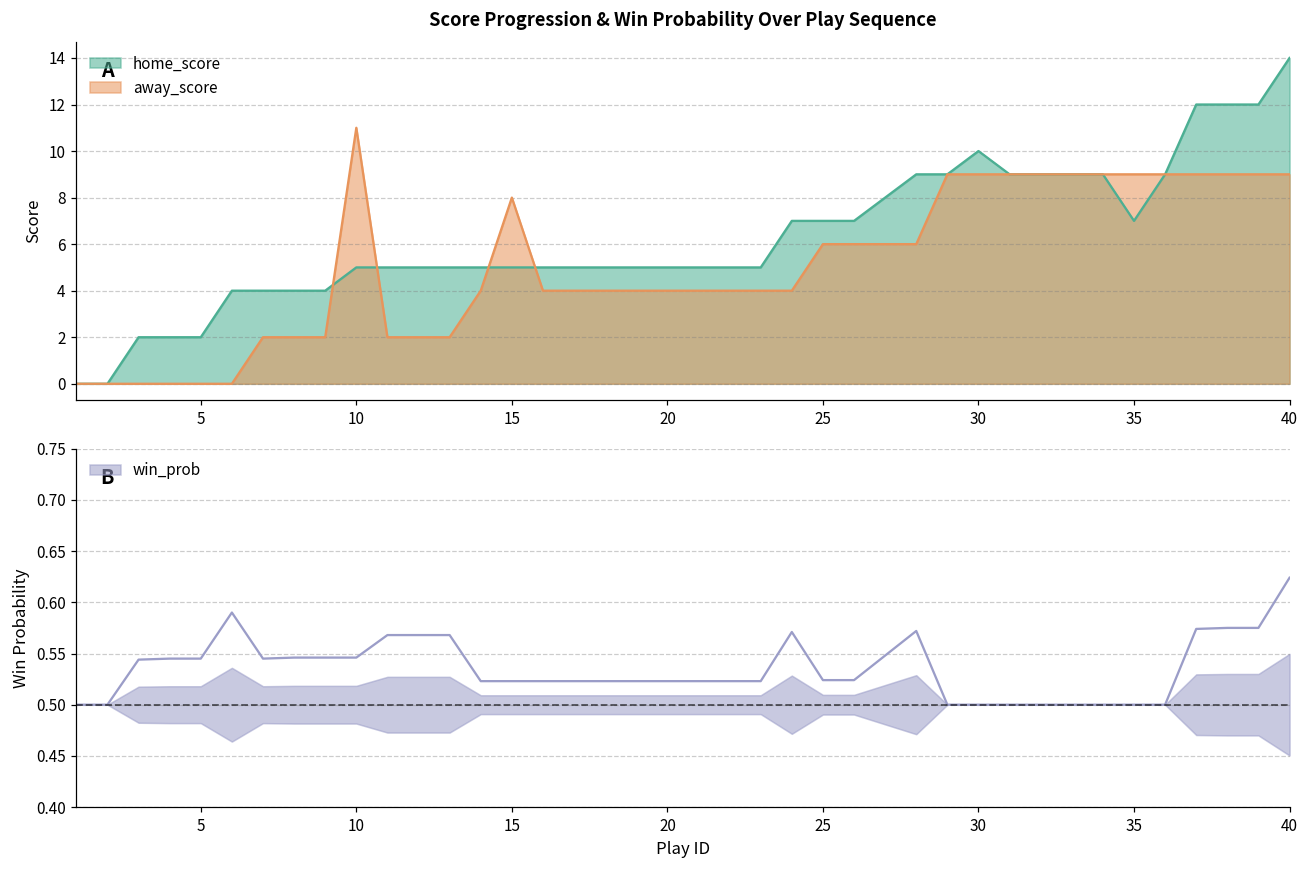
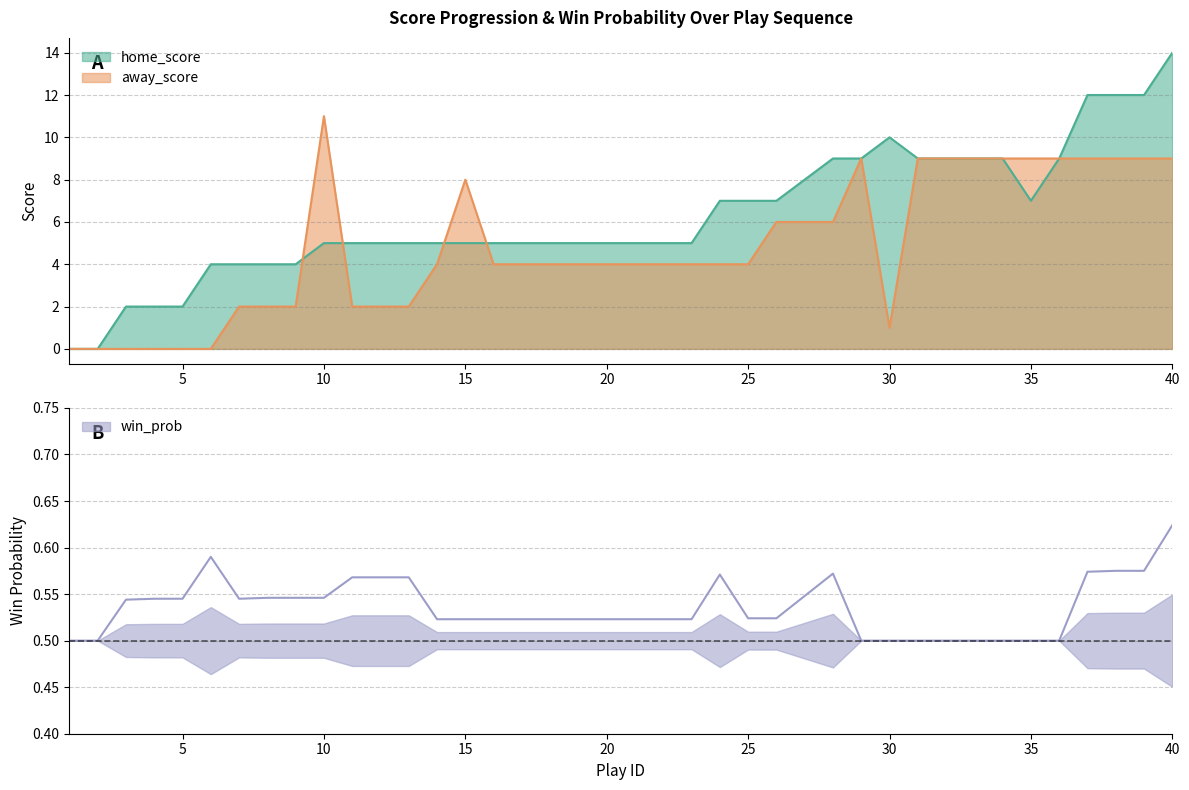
  {
    "Score Progression & Win Probability Over Play Sequence": {
      "home_score": {
        "5": 2,
        "10": 5,
        "15": 5,
        "20": 5,
        "25": 7,
        "30": 10,
        "35": 7,
        "40": 14
      },
      "away_score": {
        "5": 0,
        "10": 11,
        "15": 8,
        "20": 4,
-       "25": 6,
-       "30": 9,
+       "25": 4,
+       "30": 1,
        "35": 9,
        "40": 9
      }
    }
  }
